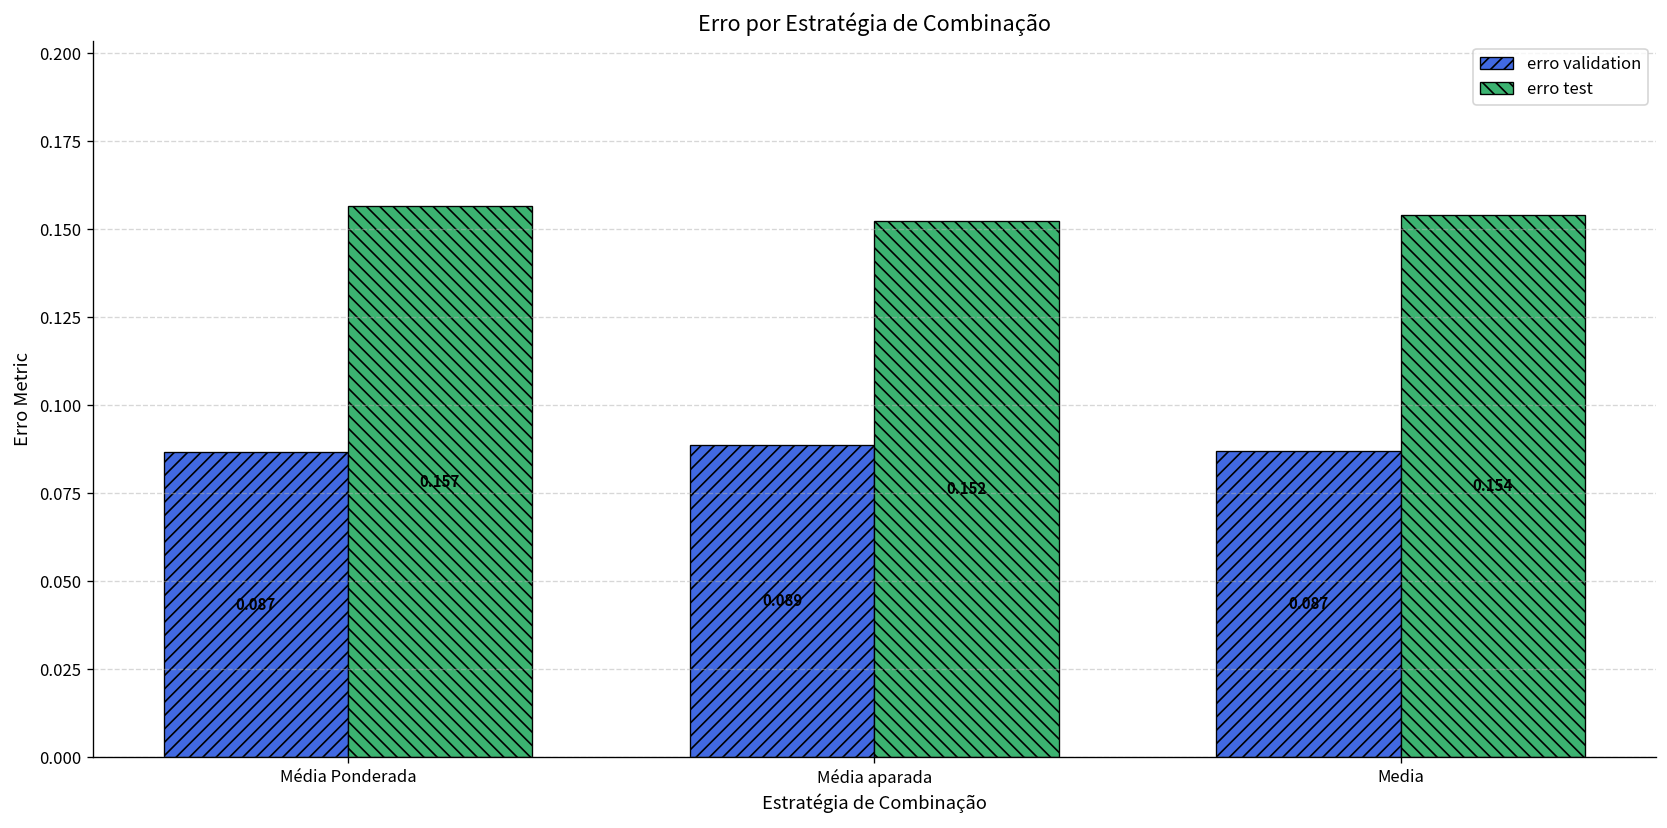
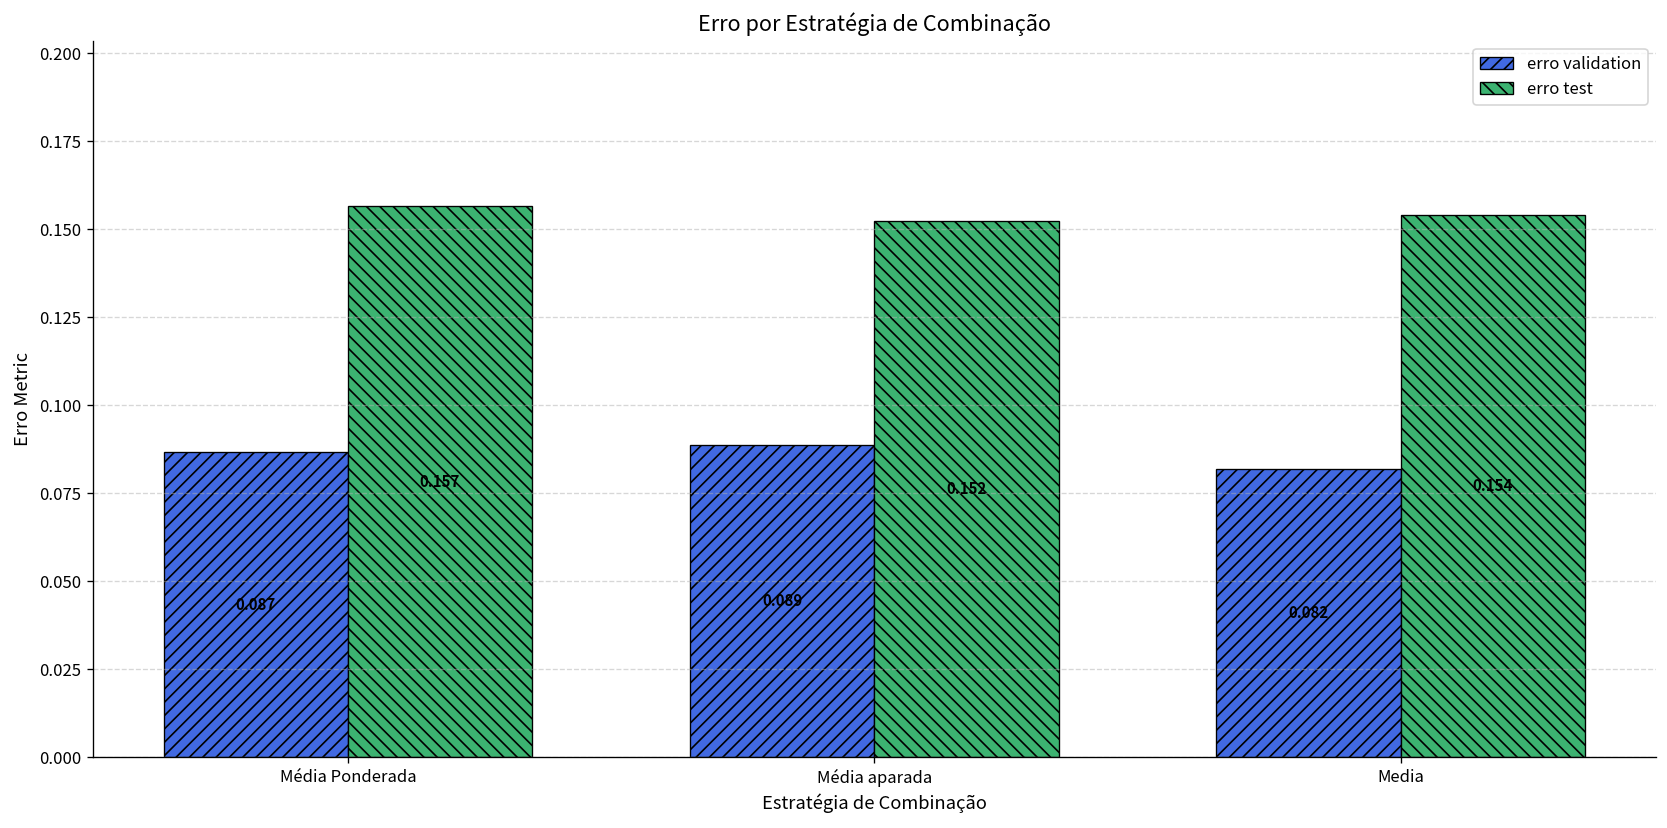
  {
    "erro validation": {
      "Média Ponderada": 0.087,
      "Média aparada": 0.089,
-     "Media": 0.087
+     "Media": 0.082
    },
    "erro test": {
      "Média Ponderada": 0.157,
      "Média aparada": 0.152,
      "Media": 0.154
    }
  }
